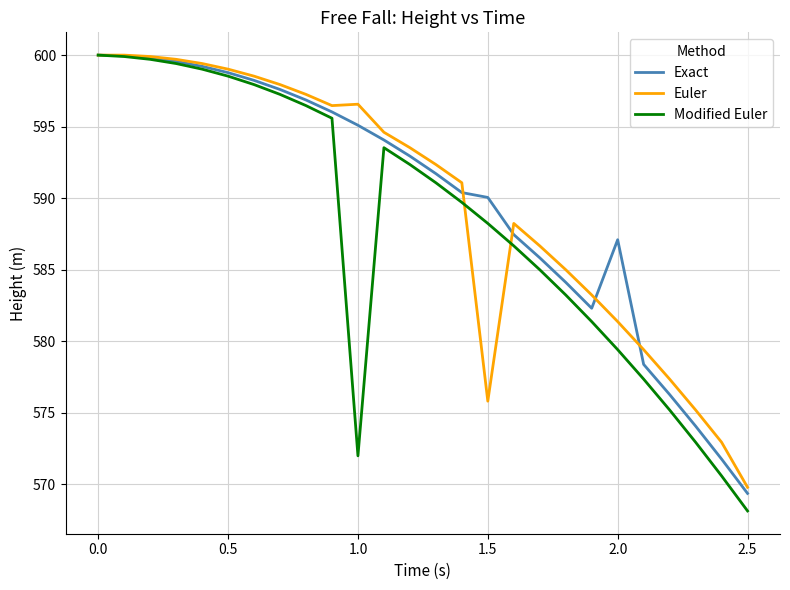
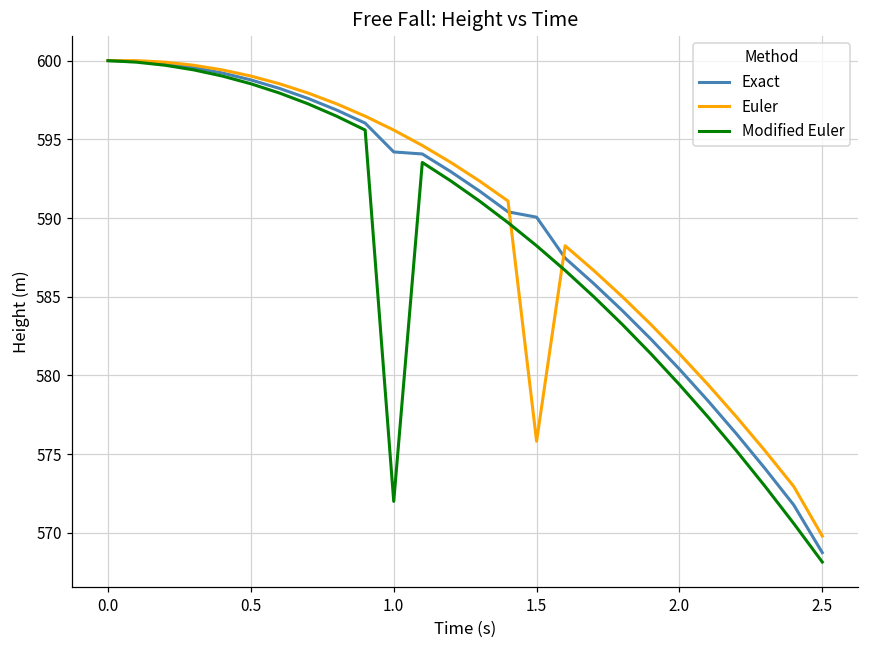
  {
    "Exact": {
      "0.5": 598.8,
-     "1.0": 595.1,
+     "1.0": 594.2,
      "1.5": 590.1,
-     "2.0": 587.1,
-     "2.5": 569.4
+     "2.0": 580.4,
+     "2.5": 568.7
    },
    "Euler": {
      "0.5": 599.0,
-     "1.0": 596.6,
+     "1.0": 595.6,
      "1.5": 575.8,
      "2.0": 581.4,
      "2.5": 569.8
    },
    "Modified Euler": {
      "0.5": 598.5,
      "1.0": 572.0,
      "1.5": 588.2,
      "2.0": 579.4,
      "2.5": 568.2
    }
  }
